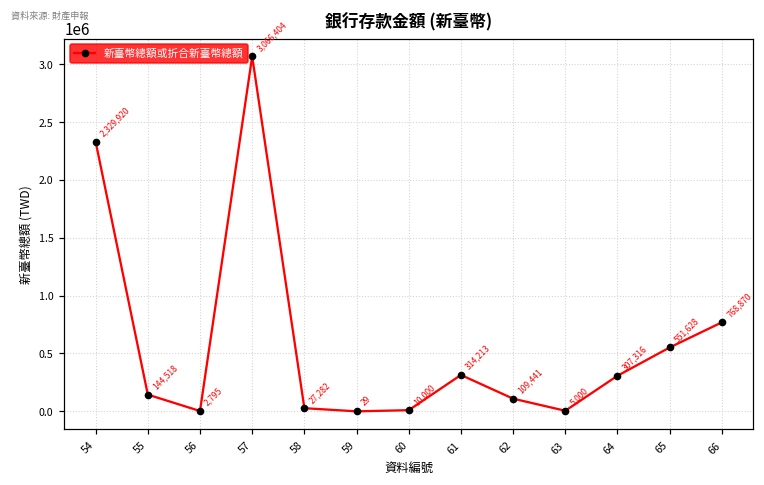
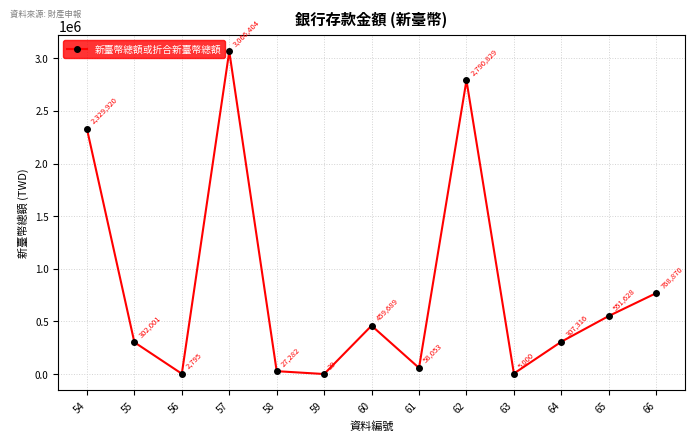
  {
    "54": "2,329,920",
-   "55": "144,518",
+   "55": "302,001",
    "56": "2,795",
    "57": "3,066,404",
    "58": "27,282",
    "59": "29",
-   "60": "10,000",
-   "61": "314,213",
-   "62": "109,441",
+   "60": "459,689",
+   "61": "58,053",
+   "62": "2,790,829",
    "63": "5,000",
    "64": "307,316",
    "65": "551,628",
    "66": "768,870"
  }
